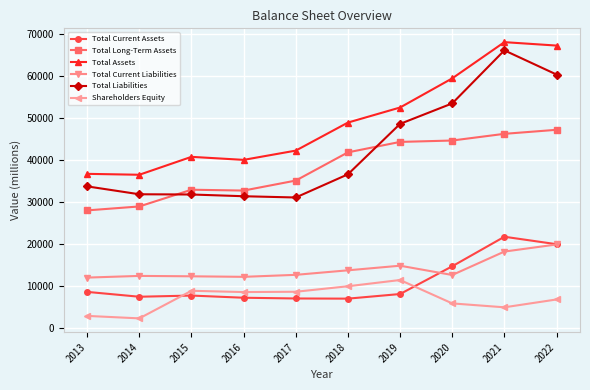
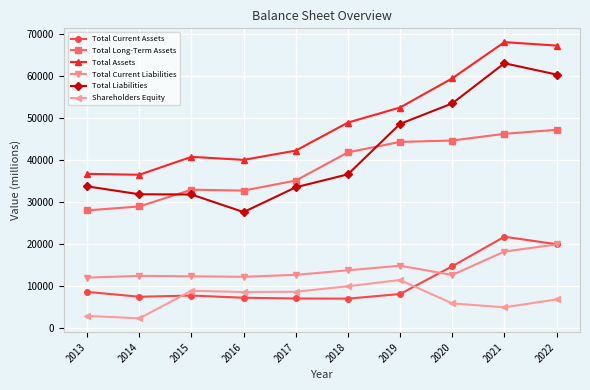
  {
    "Total Liabilities": {
      "2013": 34000,
      "2014": 32000,
      "2015": 32000,
-     "2016": 31000,
-     "2017": 31000,
+     "2016": 28000,
+     "2017": 34000,
      "2018": 37000,
      "2019": 49000,
      "2020": 54000,
-     "2021": 66000,
+     "2021": 63000,
      "2022": 60000
    }
  }
